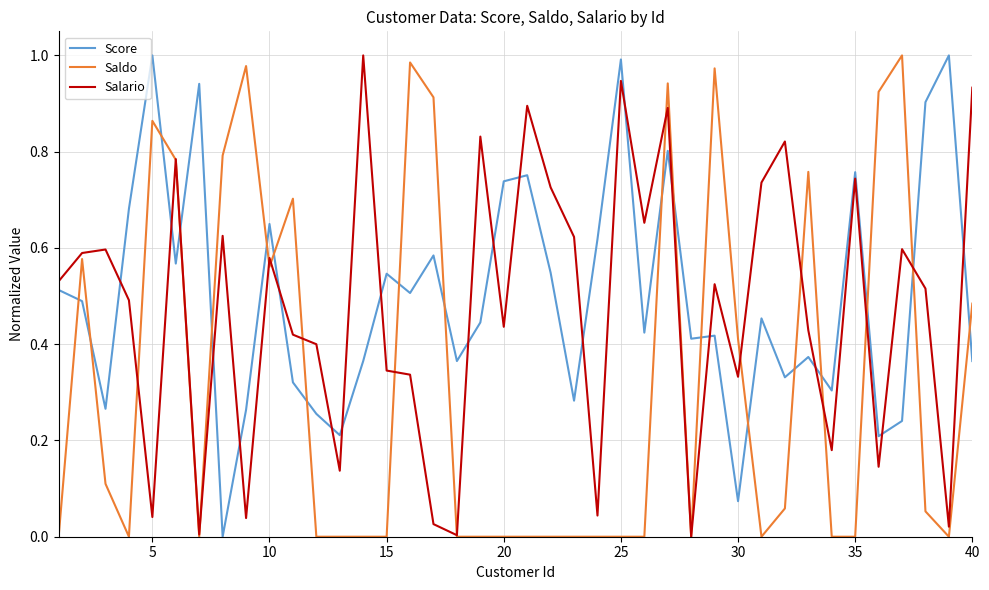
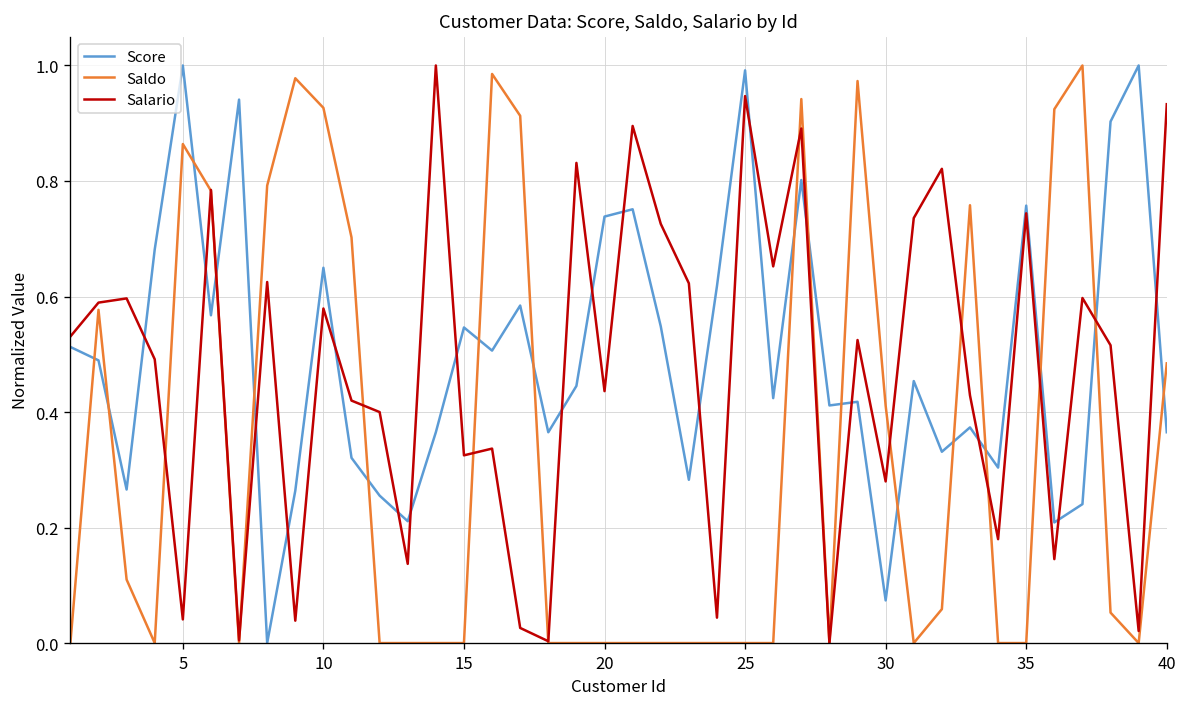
  {
    "Score": {
      "5": 1.00,
      "10": 0.65,
      "15": 0.55,
      "20": 0.74,
      "25": 0.99,
      "30": 0.07,
      "35": 0.76,
      "40": 0.36
    },
    "Saldo": {
      "5": 0.86,
-     "10": 0.56,
+     "10": 0.93,
      "15": 0.00,
      "20": 0.00,
      "25": 0.00,
      "30": 0.41,
      "35": 0.00,
      "40": 0.48
    },
    "Salario": {
      "5": 0.04,
      "10": 0.58,
-     "15": 0.35,
+     "15": 0.33,
      "20": 0.44,
      "25": 0.95,
-     "30": 0.33,
+     "30": 0.28,
      "35": 0.74,
      "40": 0.93
    }
  }
